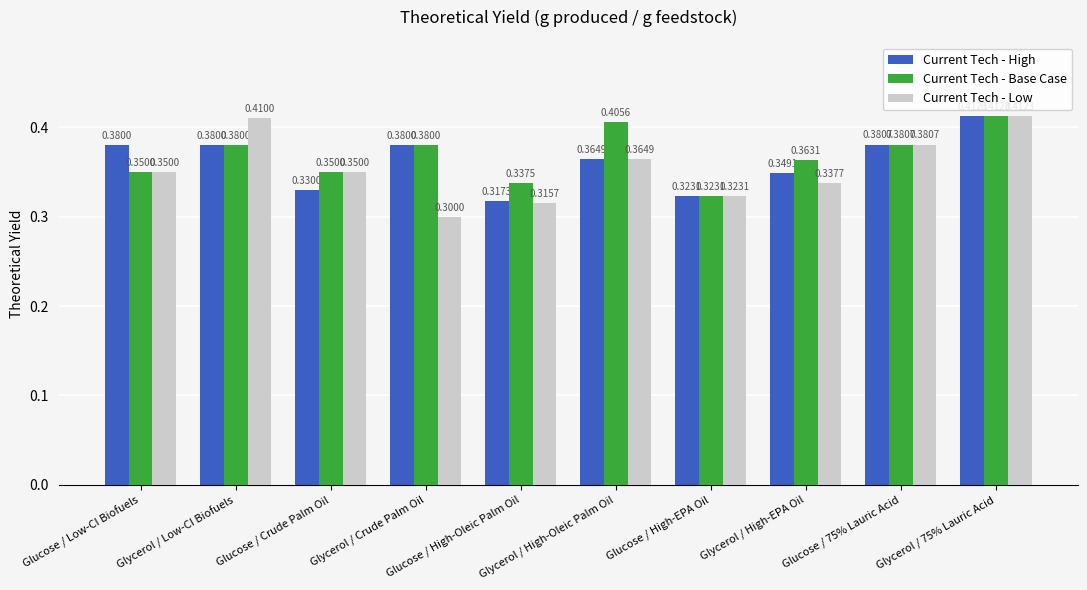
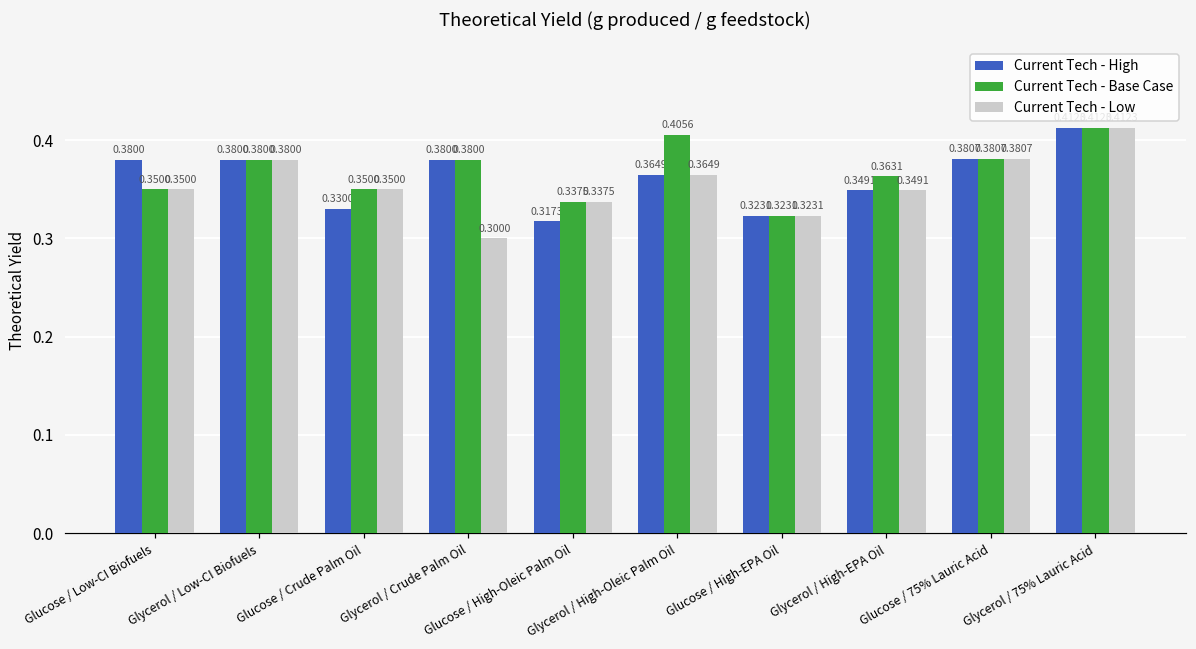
  {
    "Current Tech - High": {
      "Glucose / Low-CI Biofuels": 0.3800,
      "Glucose / Crude Palm Oil": 0.3300,
      "Glucose / High-Oleic Palm Oil": 0.3173,
      "Glycerol / High-Oleic Palm Oil": 0.3649,
      "Glycerol / High-EPA Oil": 0.3491
    },
    "Current Tech - Base Case": {
      "Glycerol / High-Oleic Palm Oil": 0.4056,
      "Glycerol / High-EPA Oil": 0.3631
    },
    "Current Tech - Low": {
-     "Glycerol / Low-CI Biofuels": 0.4100,
+     "Glycerol / Low-CI Biofuels": 0.3800,
      "Glycerol / Crude Palm Oil": 0.3000,
-     "Glucose / High-Oleic Palm Oil": 0.3157,
+     "Glucose / High-Oleic Palm Oil": 0.3375,
      "Glycerol / High-Oleic Palm Oil": 0.3649,
-     "Glycerol / High-EPA Oil": 0.3377
+     "Glycerol / High-EPA Oil": 0.3491
    }
  }
